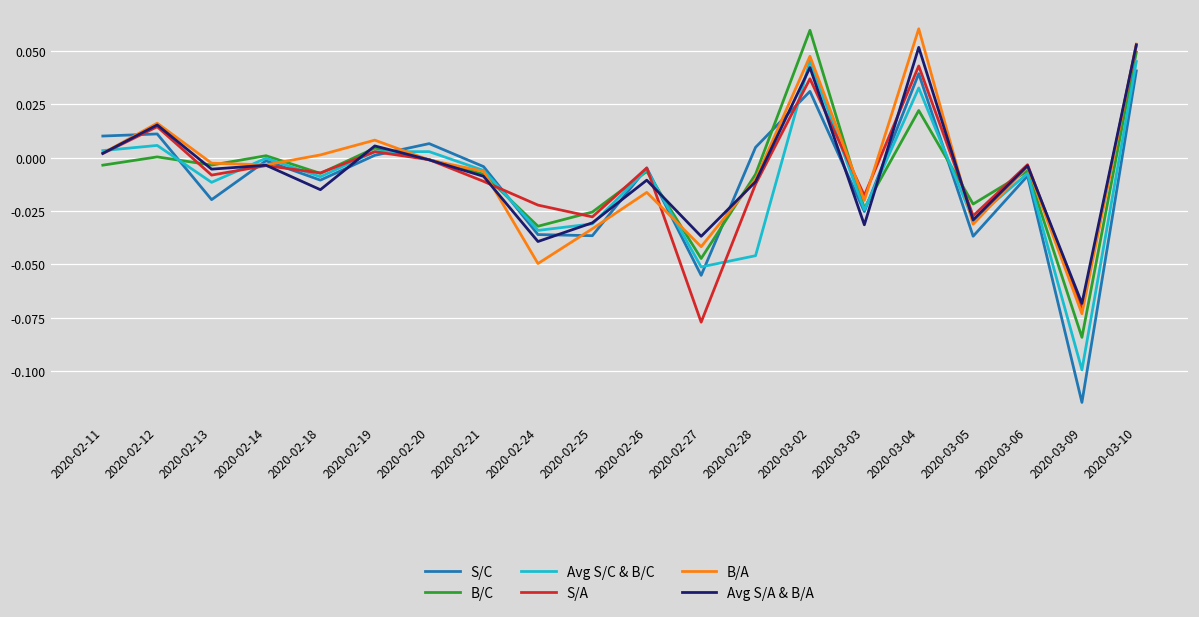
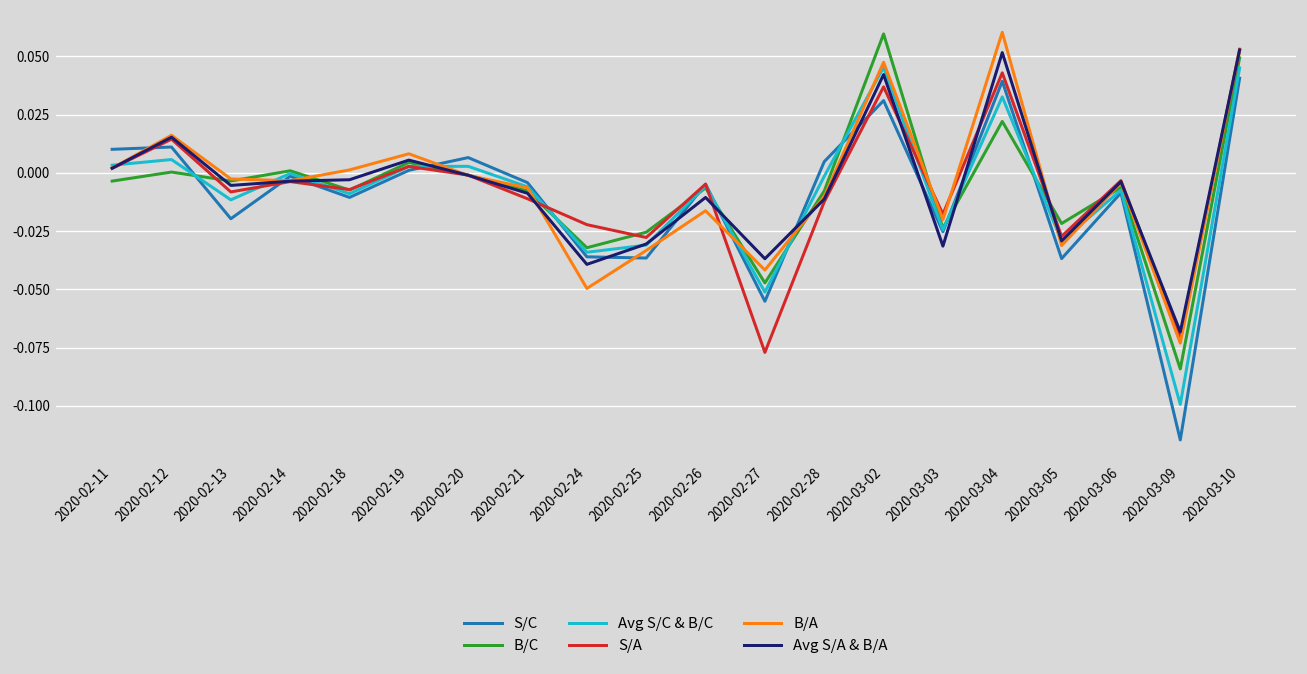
  {
    "S/C": {
      "2020-02-11": 0.010,
      "2020-02-12": 0.011,
      "2020-02-13": -0.020,
      "2020-02-18": -0.011,
      "2020-02-19": 0.001,
      "2020-02-20": 0.007,
      "2020-02-21": -0.004,
      "2020-02-24": -0.036,
      "2020-02-25": -0.037,
      "2020-02-27": -0.055,
      "2020-02-28": 0.005,
      "2020-03-02": 0.031,
      "2020-03-04": 0.039,
      "2020-03-05": -0.037,
      "2020-03-09": -0.115,
      "2020-03-10": 0.041
    },
    "B/C": {
      "2020-02-11": -0.004,
      "2020-02-12": 0.000,
      "2020-02-24": -0.032,
      "2020-02-25": -0.025,
      "2020-02-27": -0.047,
      "2020-02-28": -0.008,
      "2020-03-02": 0.060,
      "2020-03-04": 0.022,
      "2020-03-05": -0.022,
      "2020-03-09": -0.084,
      "2020-03-10": 0.049
    },
    "Avg S/C & B/C": {
      "2020-02-12": 0.006,
      "2020-02-13": -0.012,
      "2020-02-18": -0.009,
      "2020-02-20": 0.003,
      "2020-02-24": -0.034,
      "2020-02-27": -0.051,
-     "2020-02-28": -0.046,
+     "2020-02-28": -0.001,
      "2020-03-02": 0.045,
      "2020-03-04": 0.033,
      "2020-03-09": -0.099,
      "2020-03-10": 0.045
    },
    "S/A": {
      "2020-02-13": -0.008,
      "2020-02-21": -0.011,
      "2020-02-24": -0.022,
      "2020-02-25": -0.028,
      "2020-02-27": -0.077,
      "2020-03-02": 0.037,
      "2020-03-03": -0.018,
      "2020-03-04": 0.043,
      "2020-03-05": -0.027,
      "2020-03-09": -0.070
    },
    "B/A": {
      "2020-02-18": 0.001,
      "2020-02-19": 0.008,
      "2020-02-24": -0.050,
      "2020-02-25": -0.033,
      "2020-02-26": -0.016,
      "2020-02-27": -0.042,
      "2020-03-02": 0.047,
      "2020-03-03": -0.020,
      "2020-03-04": 0.060,
      "2020-03-05": -0.031,
      "2020-03-09": -0.073
    },
    "Avg S/A & B/A": {
      "2020-02-13": -0.005,
-     "2020-02-18": -0.015,
+     "2020-02-18": -0.003,
      "2020-02-24": -0.039,
      "2020-02-26": -0.011,
      "2020-02-27": -0.037,
      "2020-03-02": 0.042,
      "2020-03-03": -0.031,
      "2020-03-04": 0.052,
      "2020-03-09": -0.068
    }
  }
